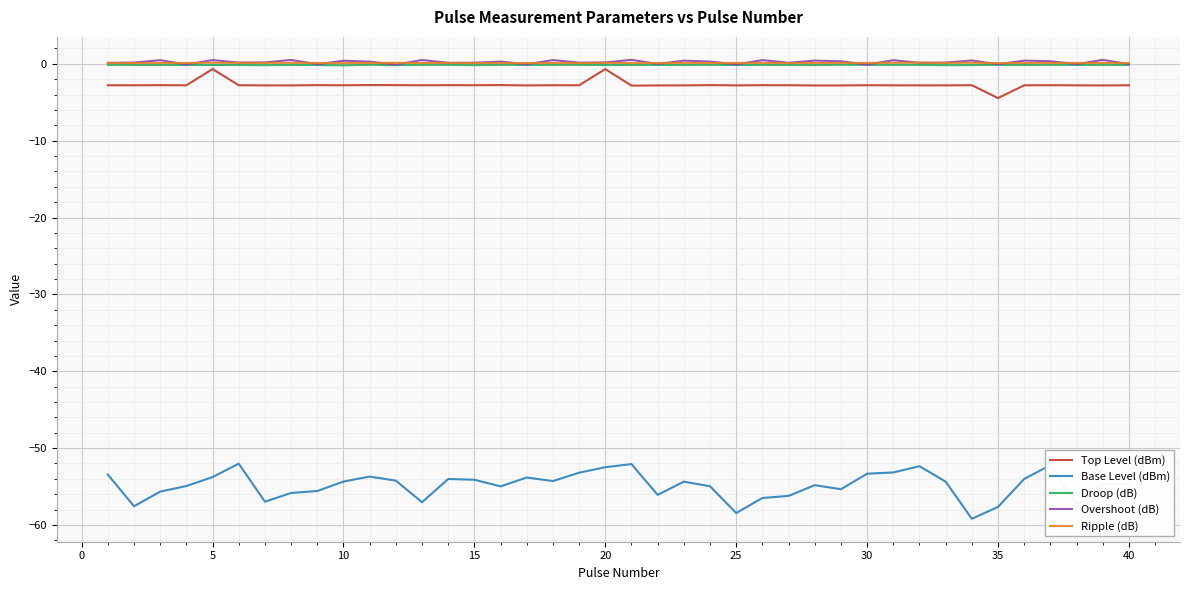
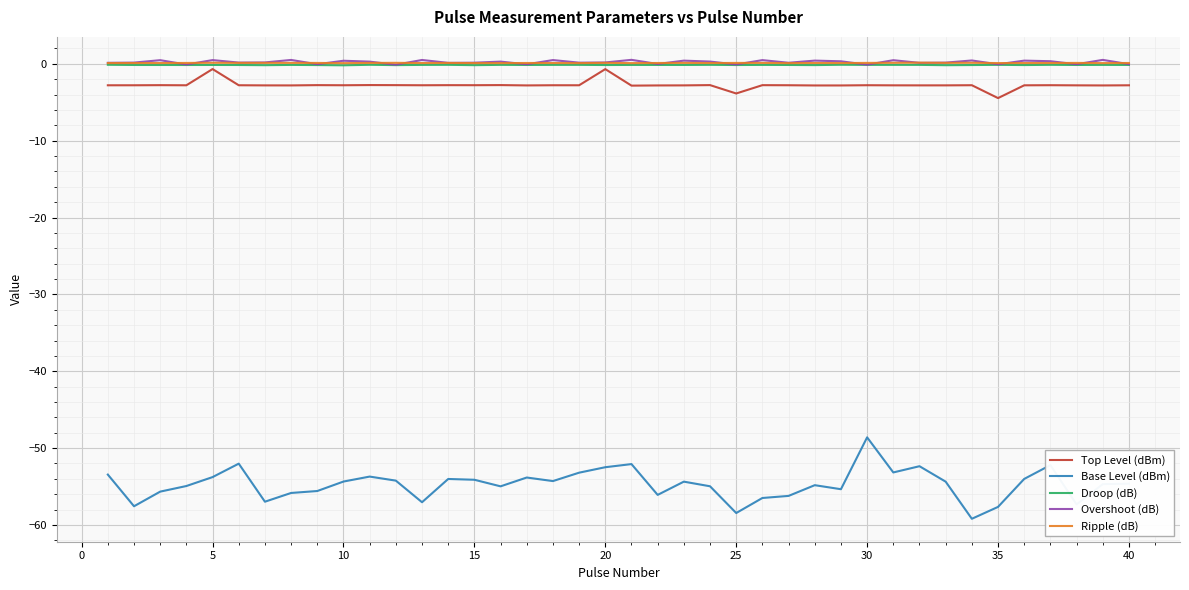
  {
    "Top Level (dBm)": {
      "5": -1,
      "10": -3,
      "15": -3,
      "20": -1,
-     "25": -3,
+     "25": -4,
      "30": -3,
      "35": -4,
      "40": -3
    },
    "Base Level (dBm)": {
      "5": -54,
      "10": -54,
      "15": -54,
      "20": -52,
      "25": -58,
-     "30": -53,
+     "30": -49,
      "35": -58
    },
    "Overshoot (dB)": {
      "5": 0
    }
  }
